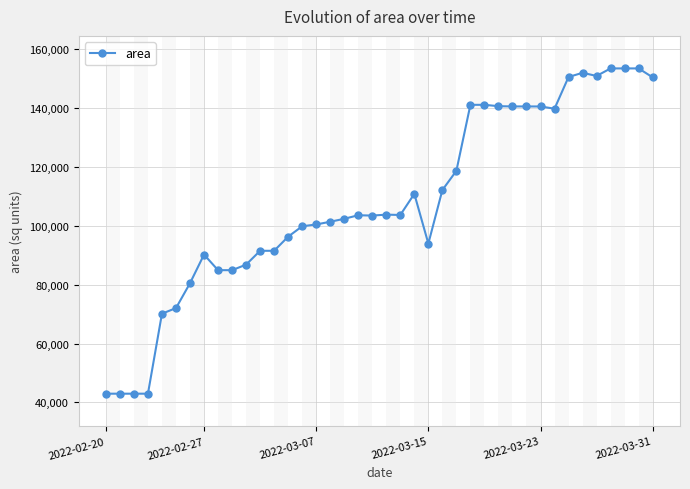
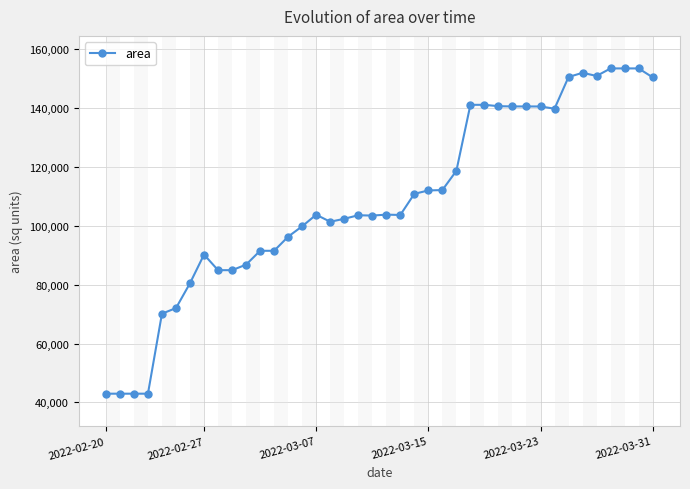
  {
    "2022-02-20": "43,000",
    "2022-02-27": "90,000",
-   "2022-03-07": "100,000",
-   "2022-03-15": "94,000",
+   "2022-03-07": "104,000",
+   "2022-03-15": "112,000",
    "2022-03-23": "141,000",
    "2022-03-31": "150,000"
  }
